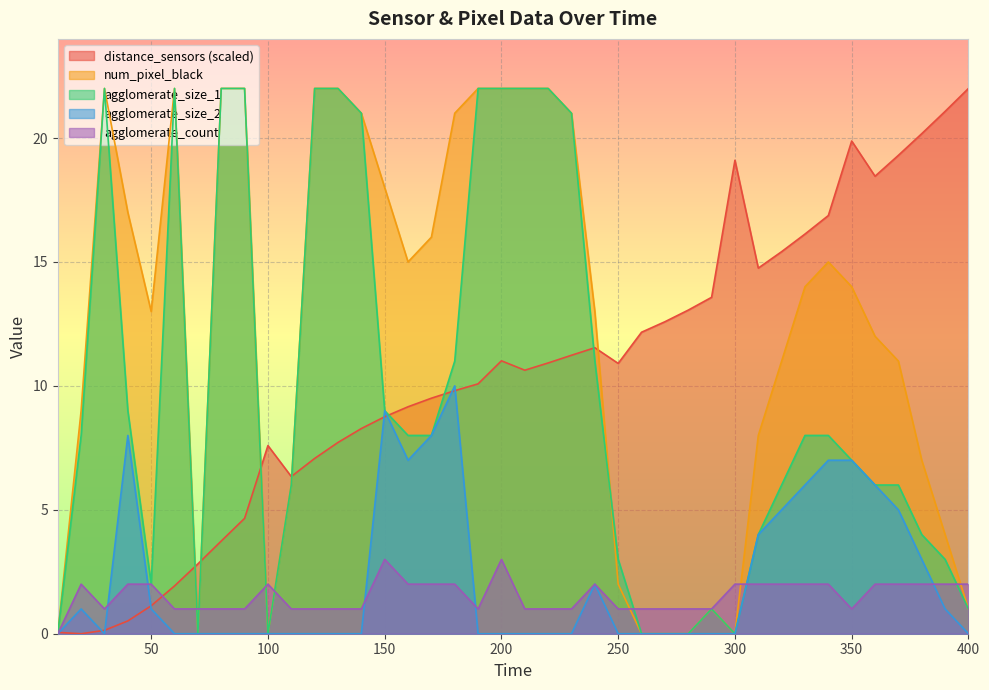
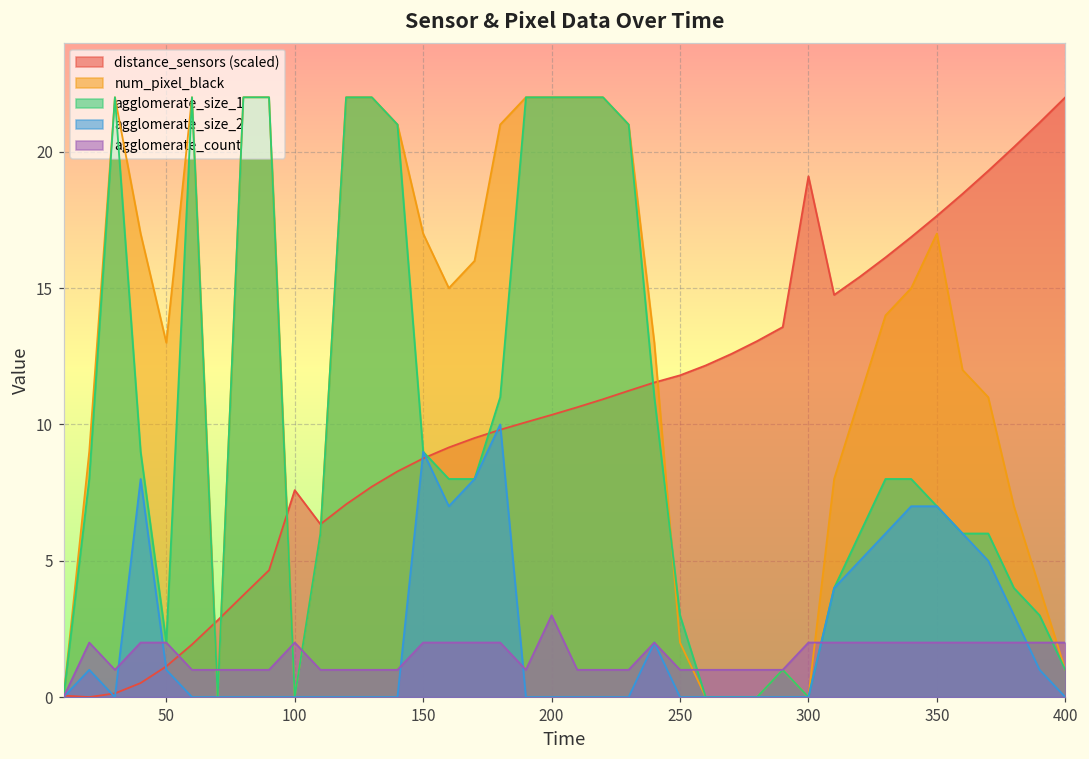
  {
    "distance_sensors (scaled)": {
      "50": 1.1,
      "100": 7.6,
      "150": 8.8,
-     "200": 11.0,
-     "250": 10.9,
+     "200": 10.4,
+     "250": 11.8,
      "300": 19.1,
-     "350": 19.9,
+     "350": 17.7,
      "400": 22.0
    },
    "num_pixel_black": {
      "50": 13,
-     "150": 18,
+     "150": 17,
      "250": 2,
-     "350": 14
+     "350": 17
    },
    "agglomerate_size_1": {
      "250": 3.0
    },
    "agglomerate_size_2": {
      "50": 1.0,
      "200": 0.0,
      "250": 0.0,
      "400": 0.0
    },
    "agglomerate_count": {
      "100": 2,
-     "150": 3,
+     "150": 2,
      "200": 3,
      "250": 1,
      "300": 2,
-     "350": 1,
+     "350": 2,
      "400": 2
    }
  }
